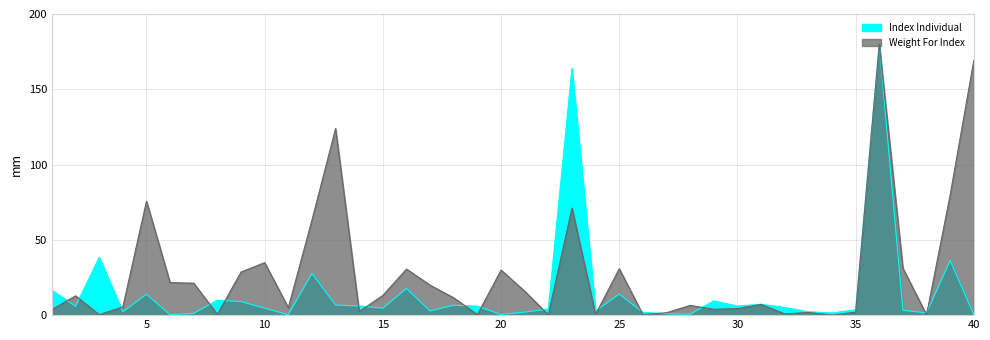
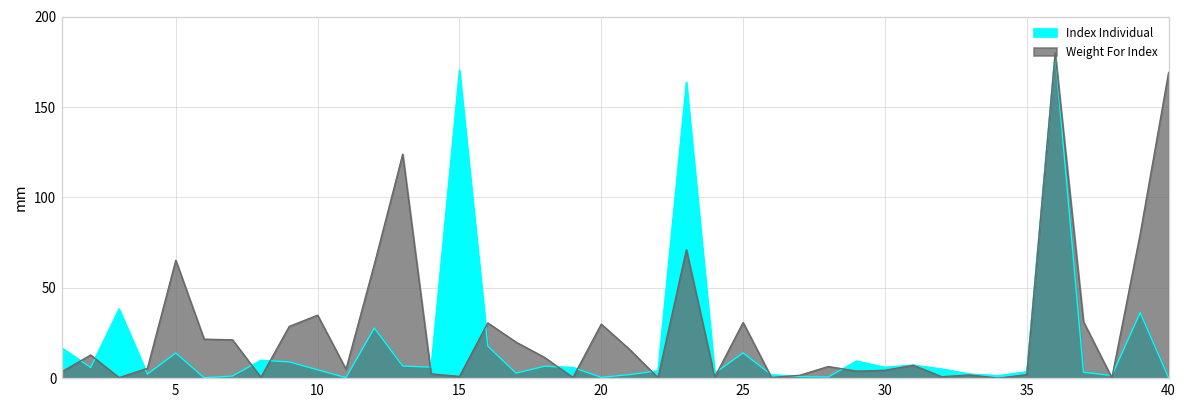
  {
    "Index Individual": {
      "5": 14,
      "10": 5,
-     "15": 5,
+     "15": 170,
      "20": 0,
      "25": 14,
      "40": 0
    },
    "Weight For Index": {
-     "5": 76,
+     "5": 65,
      "10": 35,
-     "15": 13,
+     "15": 1,
      "20": 30,
      "25": 31,
      "40": 169
    }
  }
